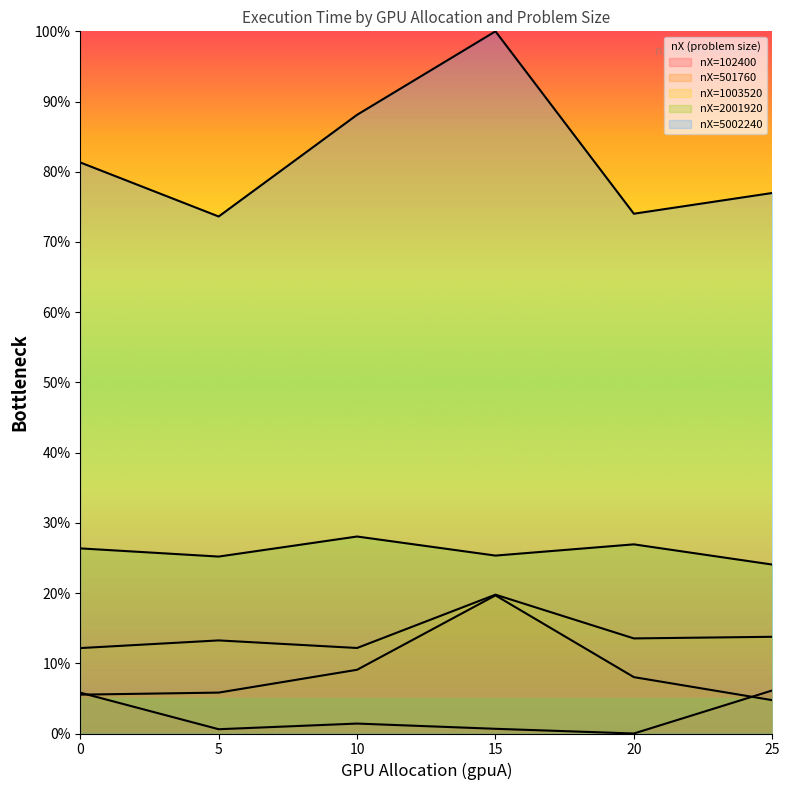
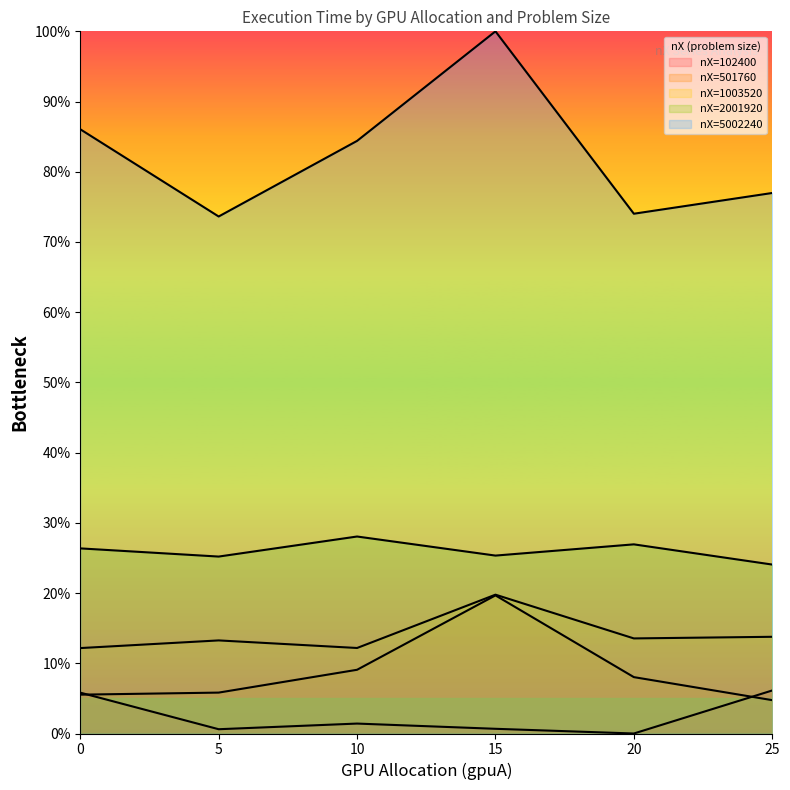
  {
    "nX=5002240": {
-     "0": "81%",
+     "0": "86%",
      "5": "74%",
-     "10": "88%",
+     "10": "84%",
      "15": "100%",
      "20": "74%",
      "25": "77%"
    }
  }
